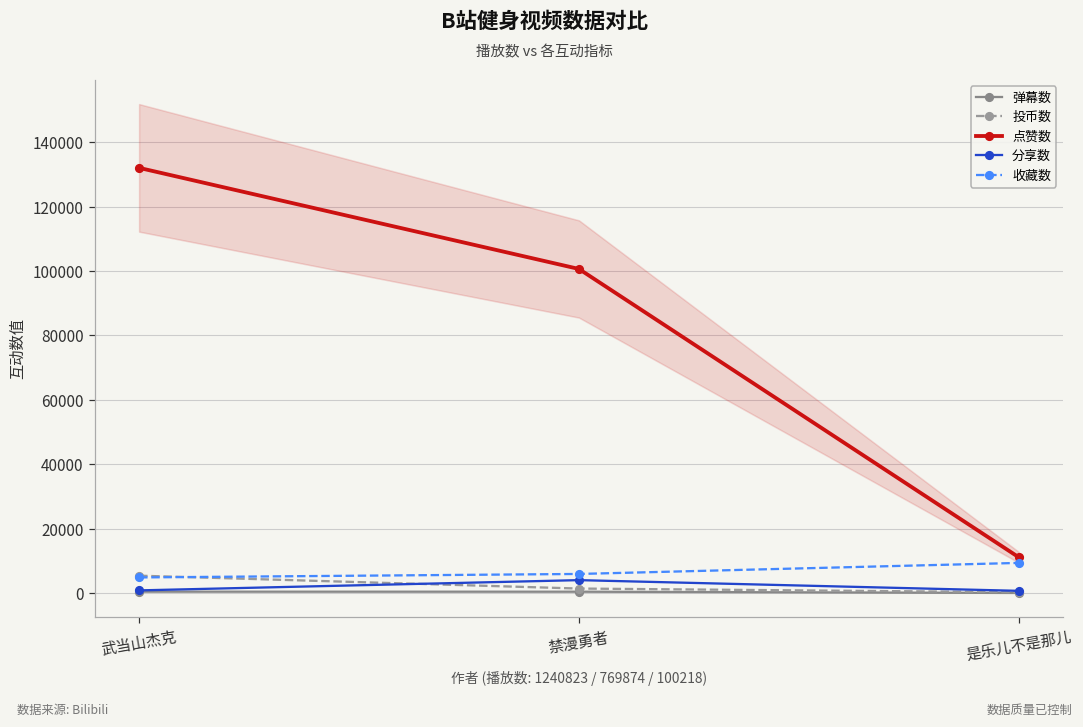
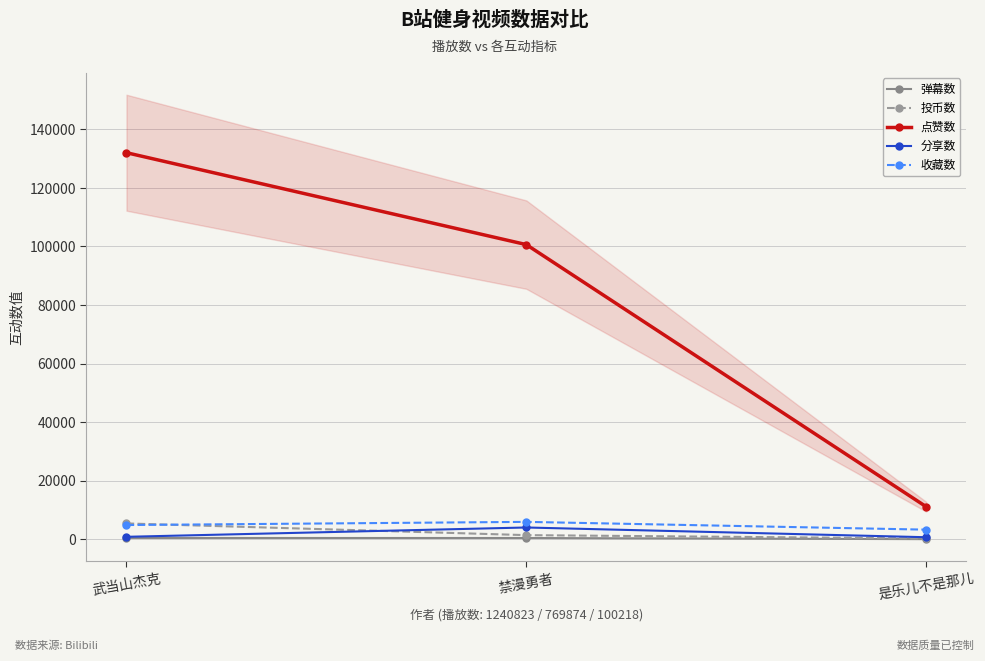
  {
    "分享数": {
      "禁漫勇者": 4000
    },
    "收藏数": {
      "禁漫勇者": 6000,
-     "是乐儿不是那儿": 9000
+     "是乐儿不是那儿": 3000
    }
  }
